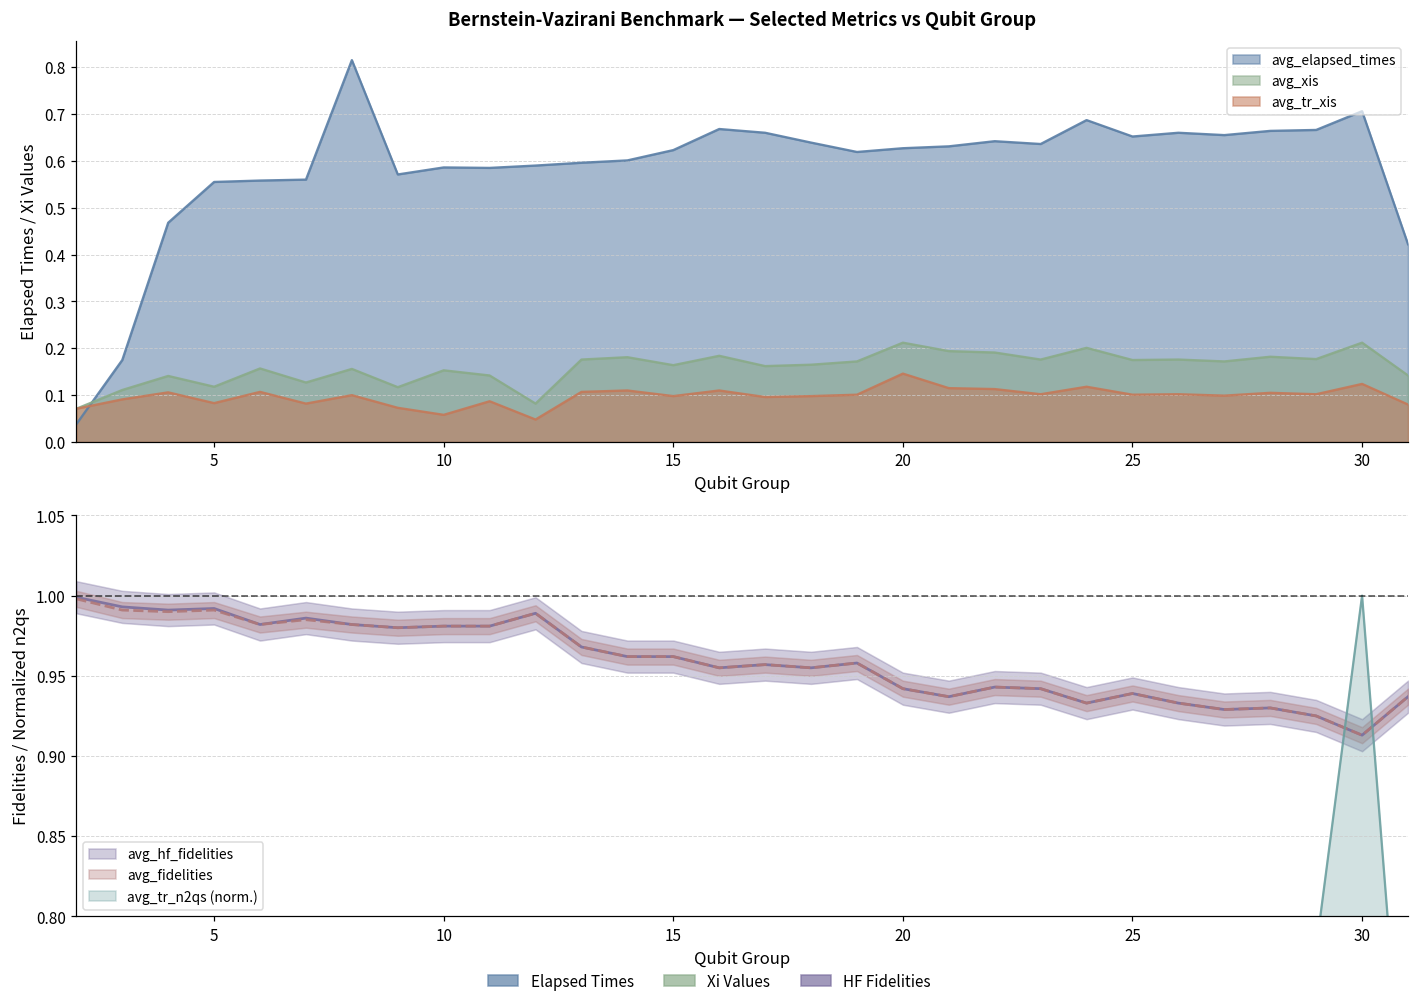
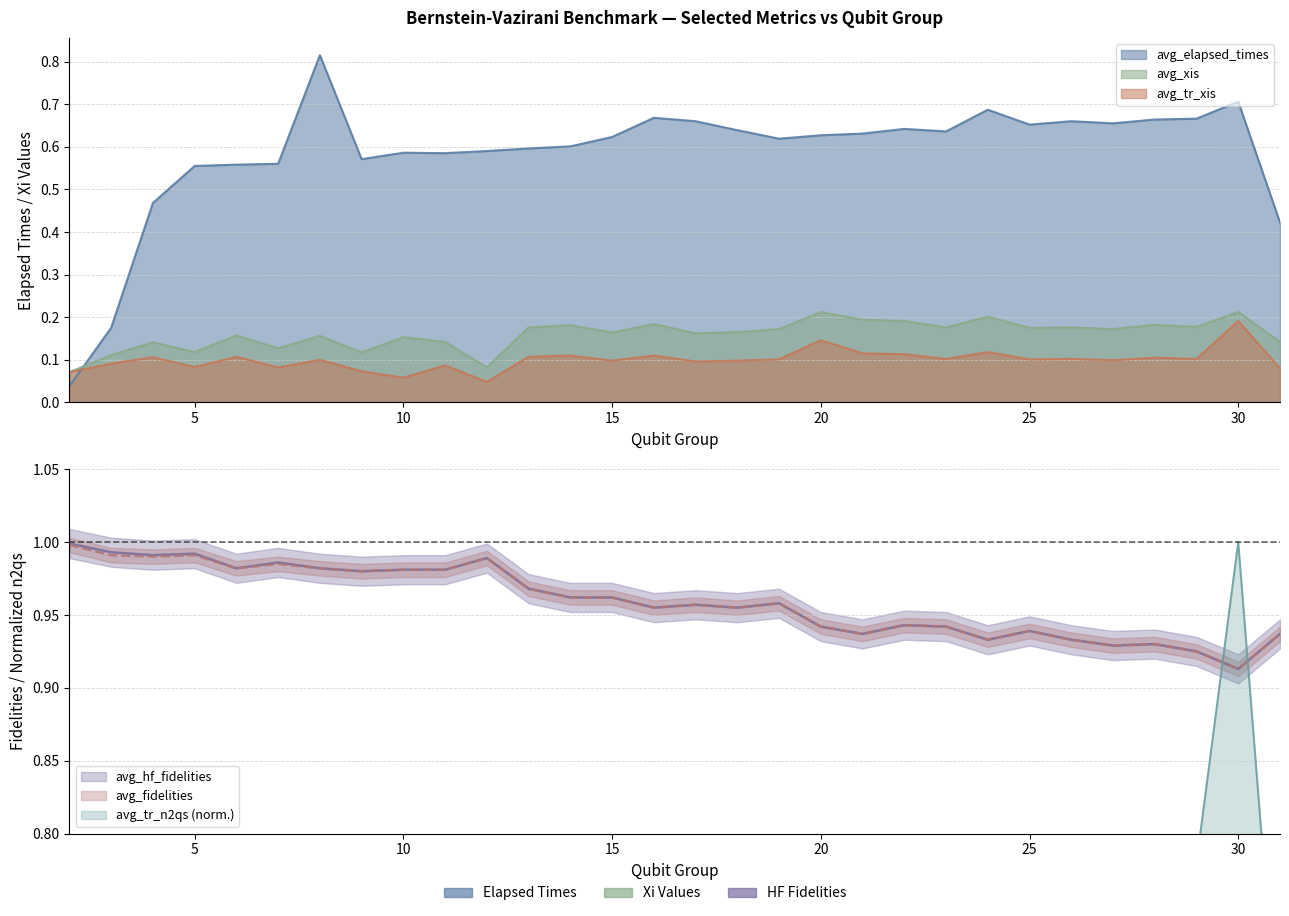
  {
    "Bernstein-Vazirani Benchmark — Selected Metrics vs Qubit Group": {
      "avg_tr_xis": {
        "5": 0.08,
        "10": 0.06,
        "15": 0.10,
        "20": 0.15,
        "25": 0.10,
-       "30": 0.12
+       "30": 0.19
      }
    }
  }
